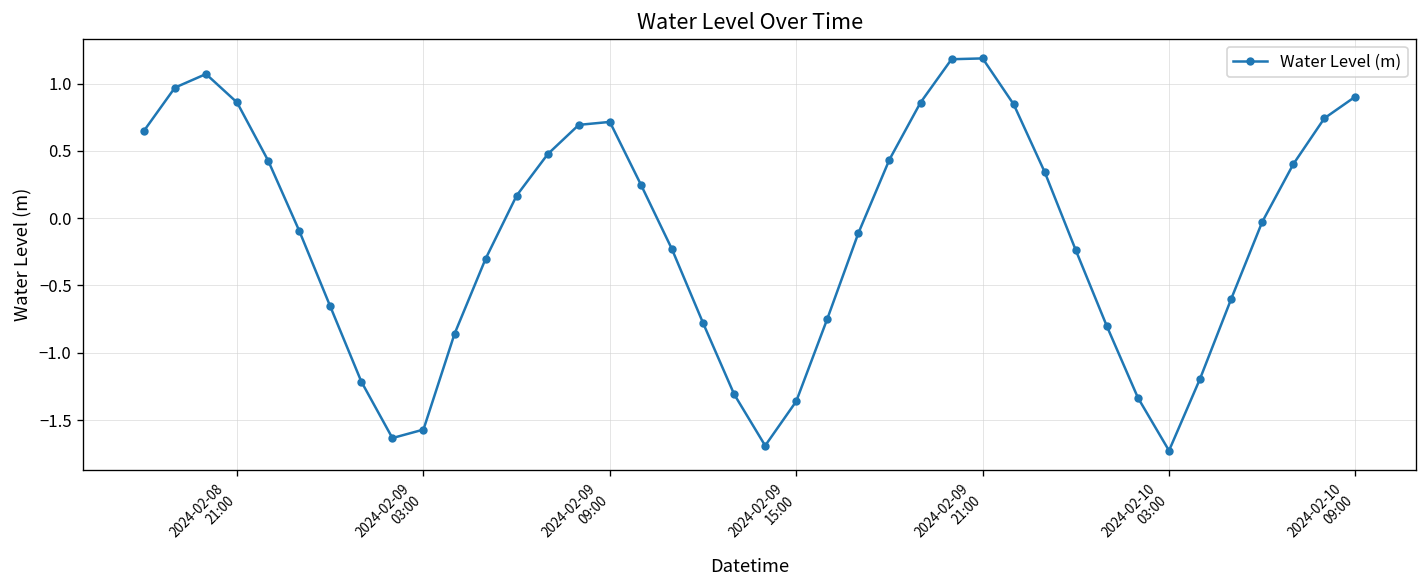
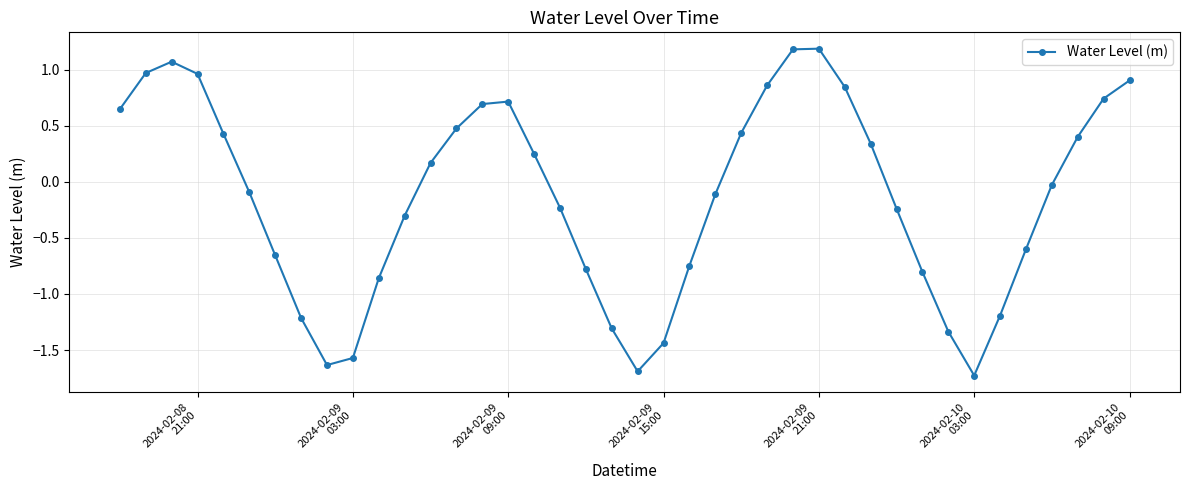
  {
-   "2024-02-08 21:00": 0.86,
+   "2024-02-08 21:00": 0.96,
    "2024-02-09 03:00": -1.57,
    "2024-02-09 09:00": 0.72,
-   "2024-02-09 15:00": -1.36,
+   "2024-02-09 15:00": -1.44,
    "2024-02-09 21:00": 1.19,
    "2024-02-10 03:00": -1.73,
    "2024-02-10 09:00": 0.90
  }
